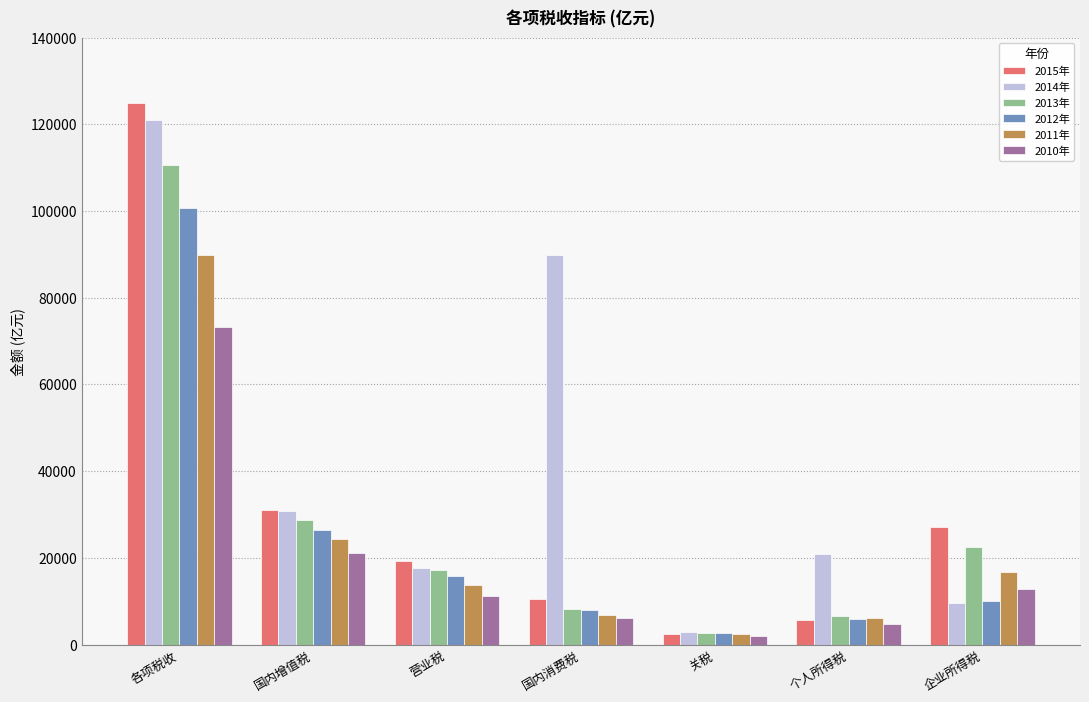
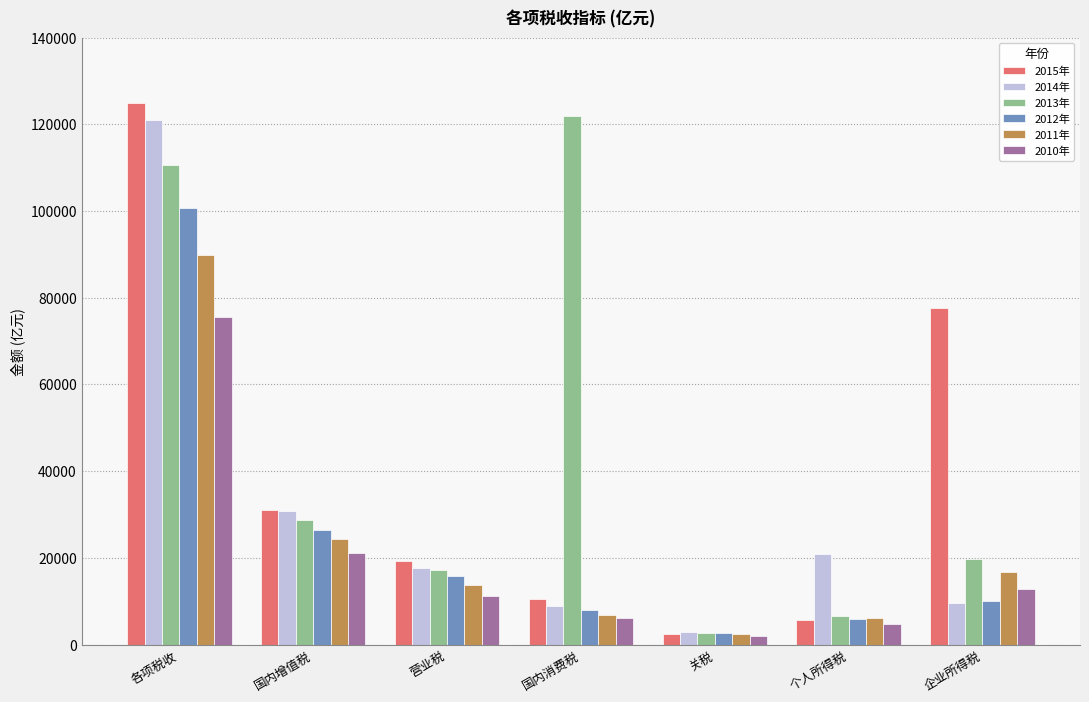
  {
    "2015年": {
      "各项税收": 125000,
      "国内增值税": 31000,
      "营业税": 19000,
      "国内消费税": 11000,
      "关税": 3000,
      "个人所得税": 6000,
-     "企业所得税": 27000
+     "企业所得税": 78000
    },
    "2014年": {
      "各项税收": 121000,
      "国内增值税": 31000,
      "营业税": 18000,
-     "国内消费税": 90000,
+     "国内消费税": 9000,
      "关税": 3000,
      "个人所得税": 21000,
      "企业所得税": 10000
    },
    "2013年": {
      "各项税收": 111000,
      "国内增值税": 29000,
      "营业税": 17000,
-     "国内消费税": 8000,
+     "国内消费税": 122000,
      "关税": 3000,
      "个人所得税": 7000,
-     "企业所得税": 22000
+     "企业所得税": 20000
    },
    "2012年": {
      "各项税收": 101000,
      "国内增值税": 26000,
      "营业税": 16000,
      "国内消费税": 8000,
      "关税": 3000,
      "个人所得税": 6000,
      "企业所得税": 10000
    },
    "2011年": {
      "各项税收": 90000,
      "国内增值税": 24000,
      "营业税": 14000,
      "国内消费税": 7000,
      "关税": 3000,
      "个人所得税": 6000,
      "企业所得税": 17000
    },
    "2010年": {
-     "各项税收": 73000,
+     "各项税收": 76000,
      "国内增值税": 21000,
      "营业税": 11000,
      "国内消费税": 6000,
      "关税": 2000,
      "个人所得税": 5000,
      "企业所得税": 13000
    }
  }
